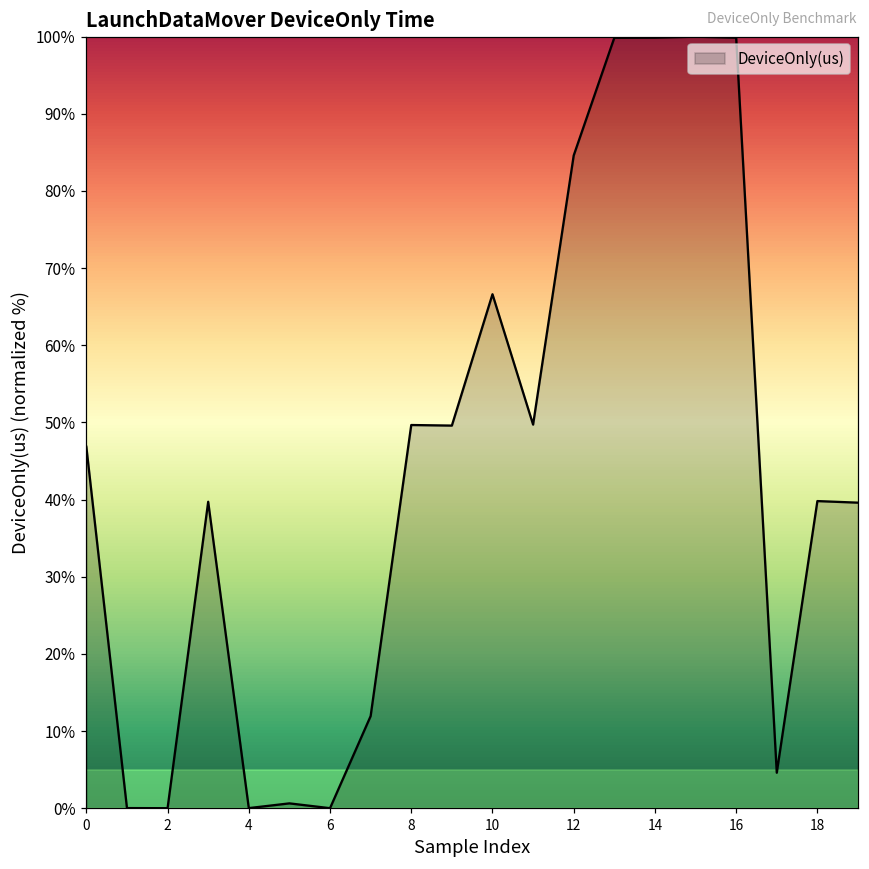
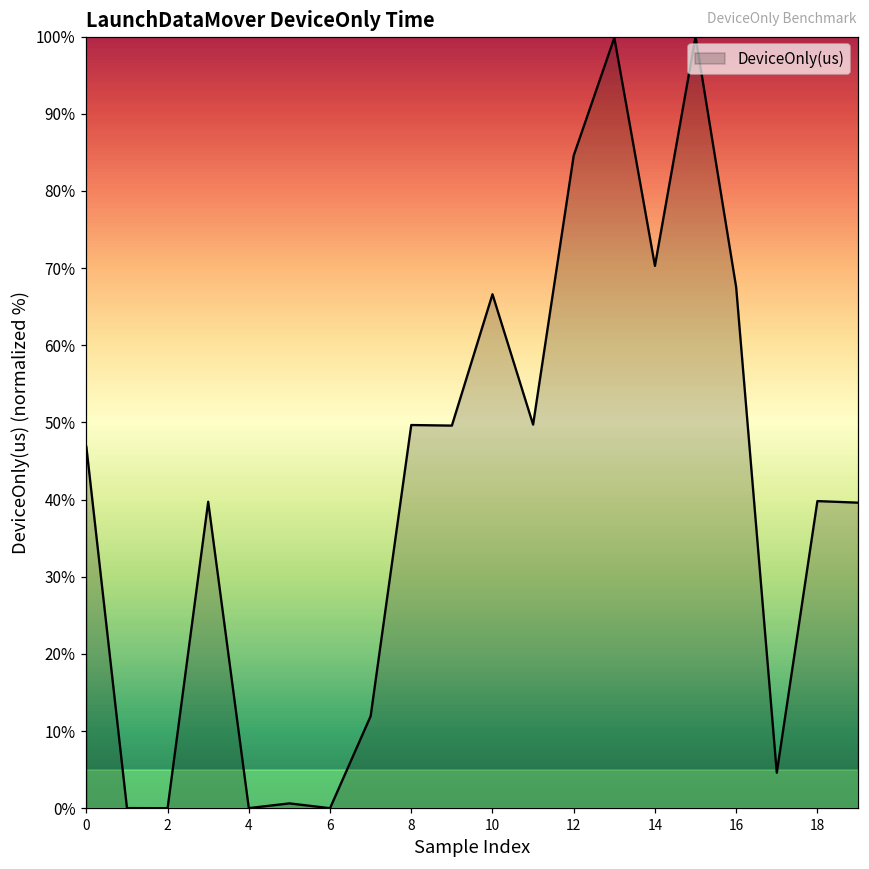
  {
    "0": "47%",
    "8": "50%",
    "10": "67%",
    "12": "85%",
-   "14": "100%",
-   "16": "100%",
+   "14": "70%",
+   "16": "68%",
    "18": "40%"
  }
